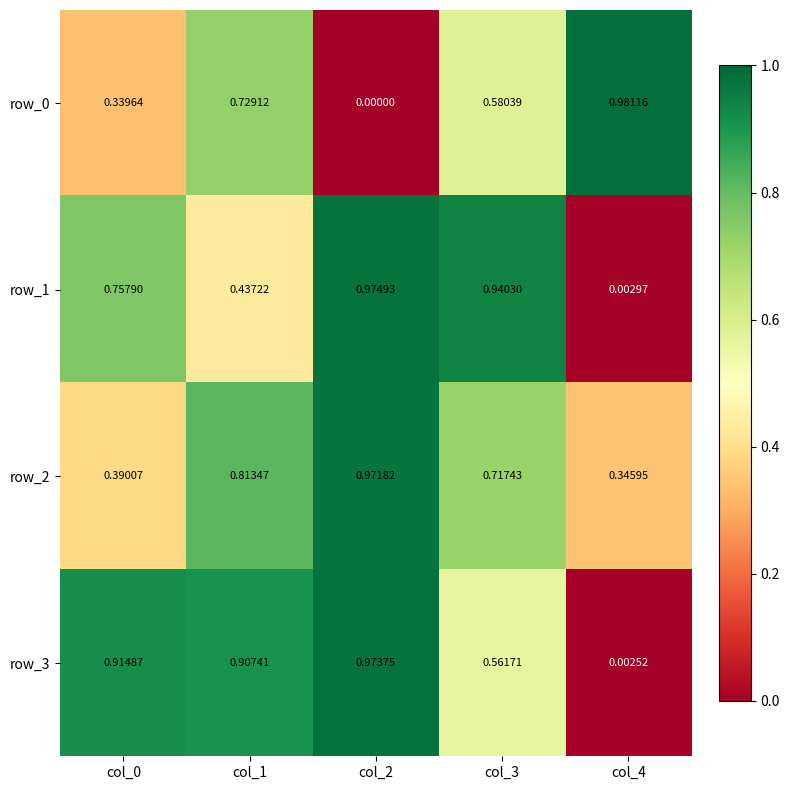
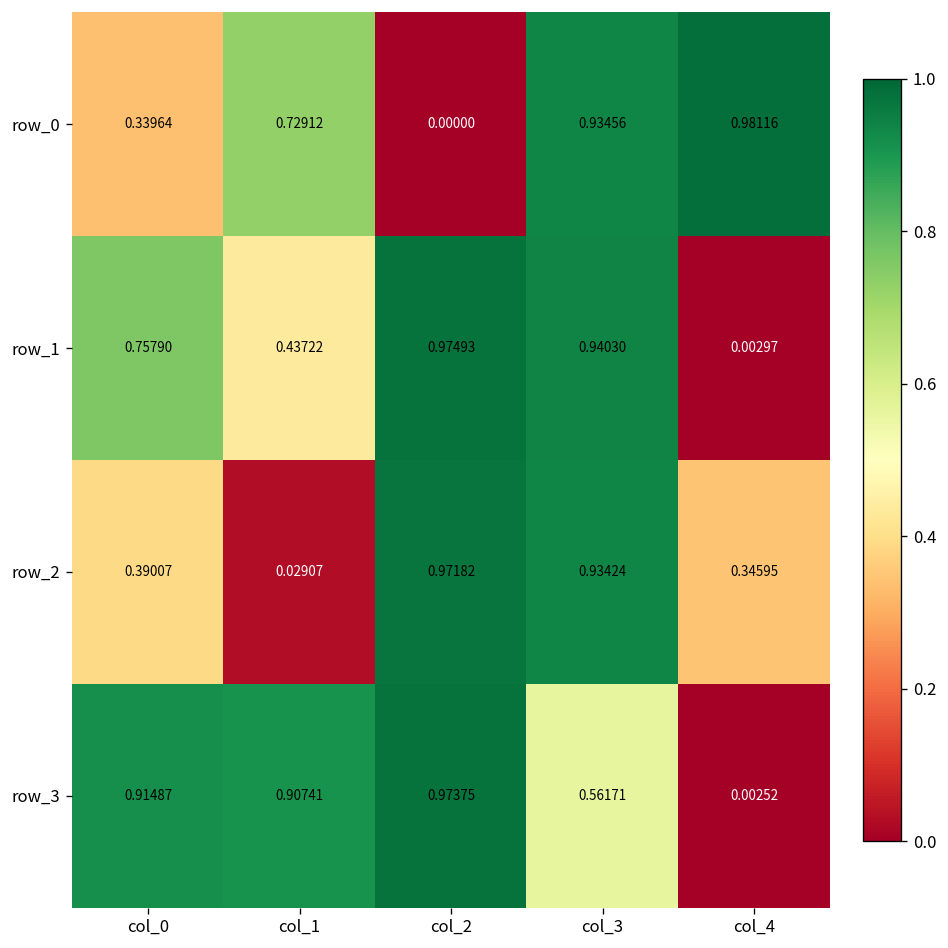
  {
    "row_0": {
      "col_0": 0.33964,
      "col_1": 0.72912,
      "col_2": 0.00000,
-     "col_3": 0.58039,
+     "col_3": 0.93456,
      "col_4": 0.98116
    },
    "row_1": {
      "col_0": 0.75790,
      "col_1": 0.43722,
      "col_2": 0.97493,
      "col_3": 0.94030,
      "col_4": 0.00297
    },
    "row_2": {
      "col_0": 0.39007,
-     "col_1": 0.81347,
+     "col_1": 0.02907,
      "col_2": 0.97182,
-     "col_3": 0.71743,
+     "col_3": 0.93424,
      "col_4": 0.34595
    },
    "row_3": {
      "col_0": 0.91487,
      "col_1": 0.90741,
      "col_2": 0.97375,
      "col_3": 0.56171,
      "col_4": 0.00252
    }
  }
